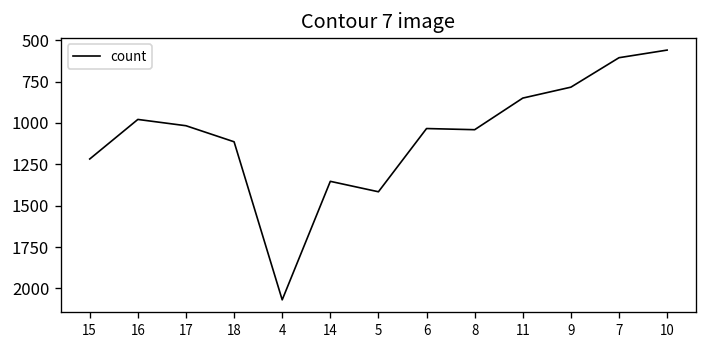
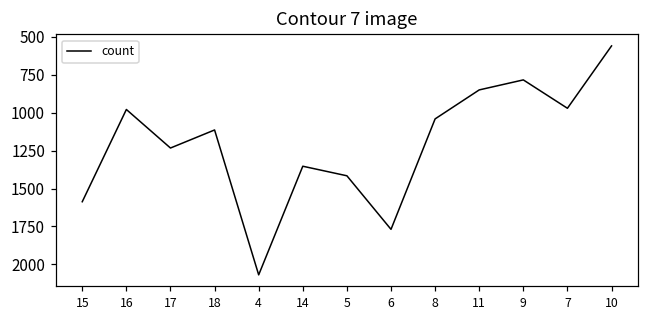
  {
-   "15": 1220,
+   "15": 1590,
    "16": 980,
-   "17": 1020,
+   "17": 1230,
    "18": 1110,
    "4": 2070,
    "14": 1350,
    "5": 1420,
-   "6": 1030,
+   "6": 1770,
    "8": 1040,
    "11": 850,
    "9": 780,
-   "7": 610,
+   "7": 970,
    "10": 560
  }
